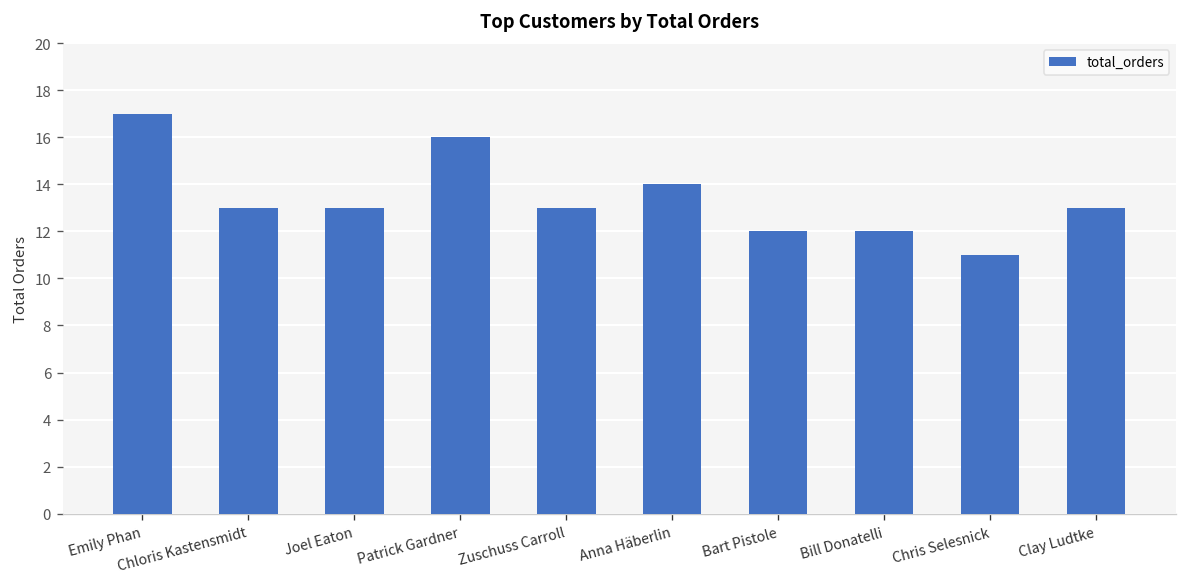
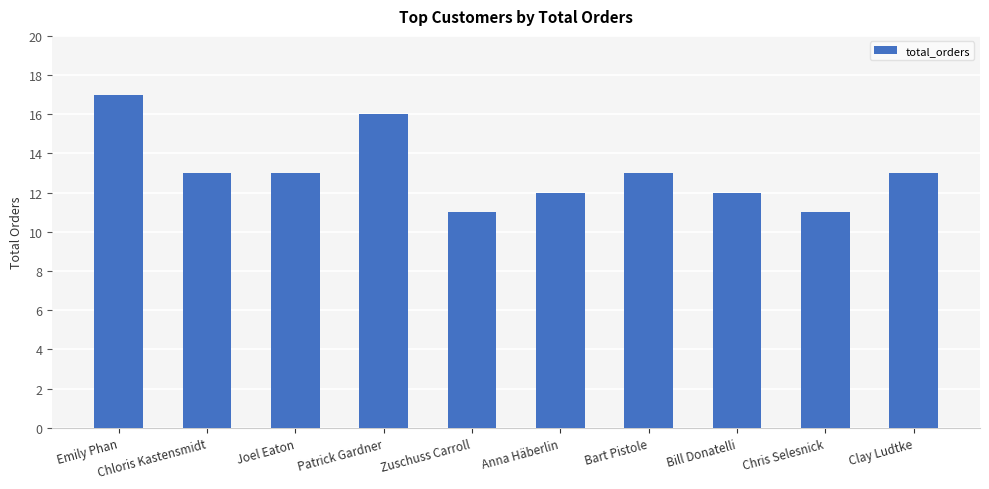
  {
    "Emily Phan": 17,
    "Chloris Kastensmidt": 13,
    "Joel Eaton": 13,
    "Patrick Gardner": 16,
-   "Zuschuss Carroll": 13,
-   "Anna Häberlin": 14,
-   "Bart Pistole": 12,
+   "Zuschuss Carroll": 11,
+   "Anna Häberlin": 12,
+   "Bart Pistole": 13,
    "Bill Donatelli": 12,
    "Chris Selesnick": 11,
    "Clay Ludtke": 13
  }
